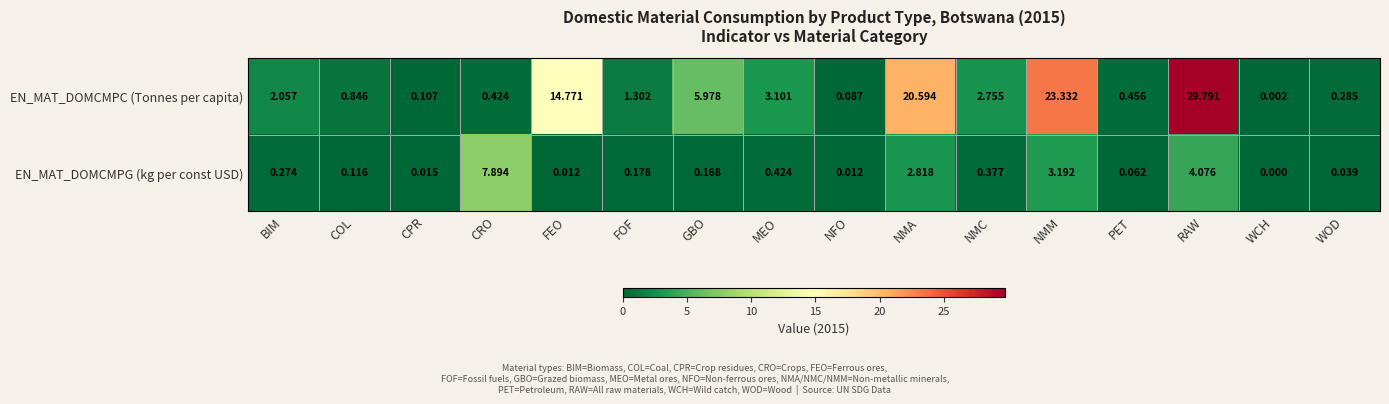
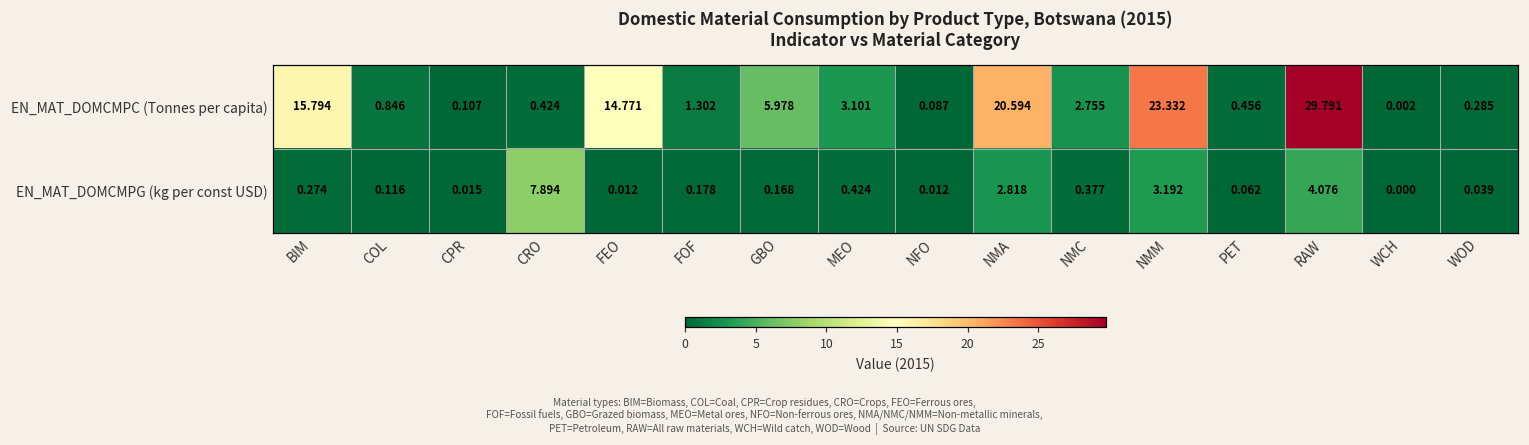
  {
    "EN_MAT_DOMCMPC (Tonnes per capita)": {
-     "BIM": 2.057,
+     "BIM": 15.794,
      "COL": 0.846,
      "CPR": 0.107,
      "CRO": 0.424,
      "FEO": 14.771,
      "FOF": 1.302,
      "GBO": 5.978,
      "MEO": 3.101,
      "NFO": 0.087,
      "NMA": 20.594,
      "NMC": 2.755,
      "NMM": 23.332,
      "PET": 0.456,
      "RAW": 29.791,
      "WCH": 0.002,
      "WOD": 0.285
    },
    "EN_MAT_DOMCMPG (kg per const USD)": {
      "BIM": 0.274,
      "COL": 0.116,
      "CPR": 0.015,
      "CRO": 7.894,
      "FEO": 0.012,
      "FOF": 0.178,
      "GBO": 0.168,
      "MEO": 0.424,
      "NFO": 0.012,
      "NMA": 2.818,
      "NMC": 0.377,
      "NMM": 3.192,
      "PET": 0.062,
      "RAW": 4.076,
      "WCH": 0.000,
      "WOD": 0.039
    }
  }
